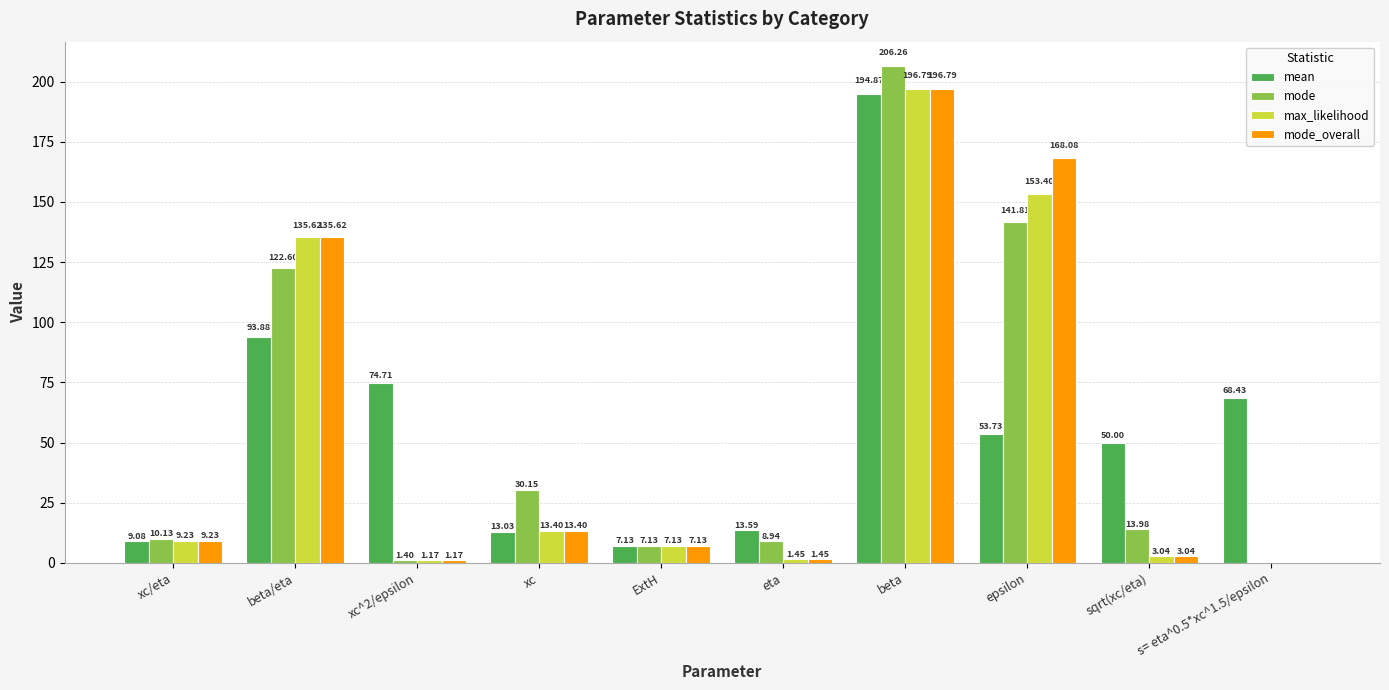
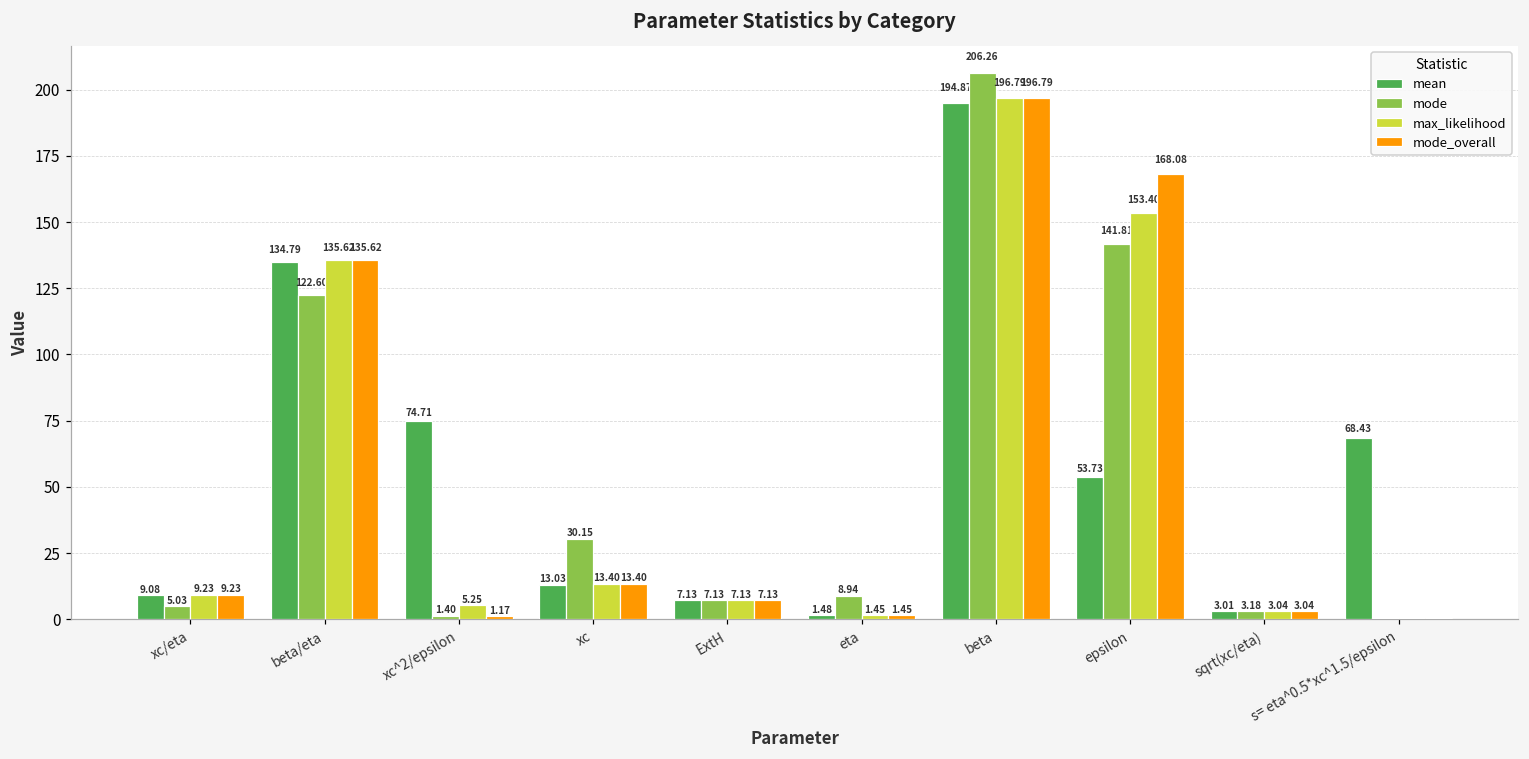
  {
    "mean": {
      "xc/eta": 9.08,
-     "beta/eta": 93.88,
+     "beta/eta": 134.79,
      "xc^2/epsilon": 74.71,
      "xc": 13.03,
      "ExtH": 7.13,
-     "eta": 13.59,
+     "eta": 1.48,
      "beta": 194.87,
      "epsilon": 53.73,
-     "sqrt(xc/eta)": 50.00,
+     "sqrt(xc/eta)": 3.01,
      "s= eta^0.5*xc^1.5/epsilon": 68.43
    },
    "mode": {
-     "xc/eta": 10.13,
+     "xc/eta": 5.03,
      "beta/eta": 122.60,
      "xc^2/epsilon": 1.40,
      "xc": 30.15,
      "ExtH": 7.13,
      "eta": 8.94,
      "beta": 206.26,
      "epsilon": 141.81,
-     "sqrt(xc/eta)": 13.98
+     "sqrt(xc/eta)": 3.18
    },
    "max_likelihood": {
      "xc/eta": 9.23,
-     "xc^2/epsilon": 1.17,
+     "xc^2/epsilon": 5.25,
      "xc": 13.40,
      "ExtH": 7.13,
      "eta": 1.45,
      "epsilon": 153.40,
      "sqrt(xc/eta)": 3.04
    },
    "mode_overall": {
      "xc/eta": 9.23,
      "xc^2/epsilon": 1.17,
      "xc": 13.40,
      "ExtH": 7.13,
      "eta": 1.45,
      "epsilon": 168.08,
      "sqrt(xc/eta)": 3.04
    }
  }
